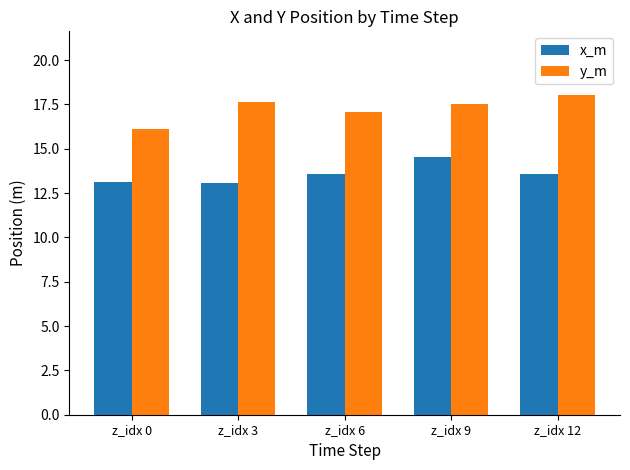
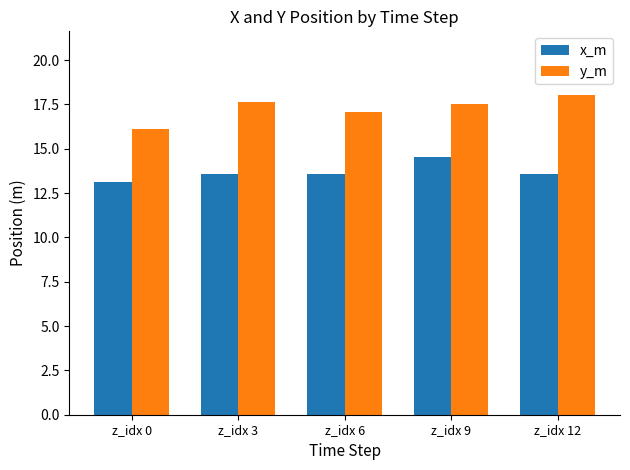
  {
    "x_m": {
      "z_idx 0": 13.1,
-     "z_idx 3": 13.1,
+     "z_idx 3": 13.6,
      "z_idx 6": 13.6,
      "z_idx 9": 14.5,
      "z_idx 12": 13.6
    },
    "y_m": {
      "z_idx 0": 16.1,
      "z_idx 3": 17.6,
      "z_idx 6": 17.1,
      "z_idx 9": 17.5,
      "z_idx 12": 18.0
    }
  }
